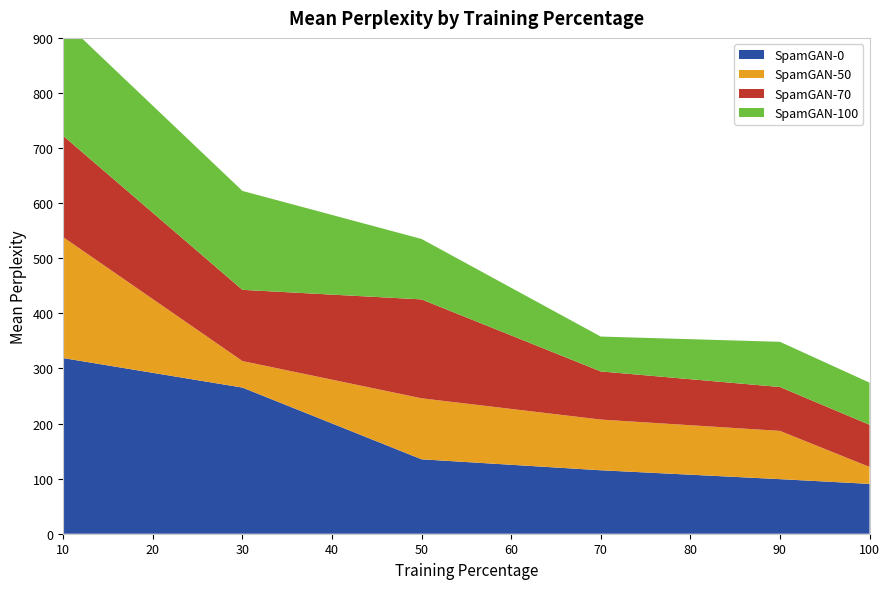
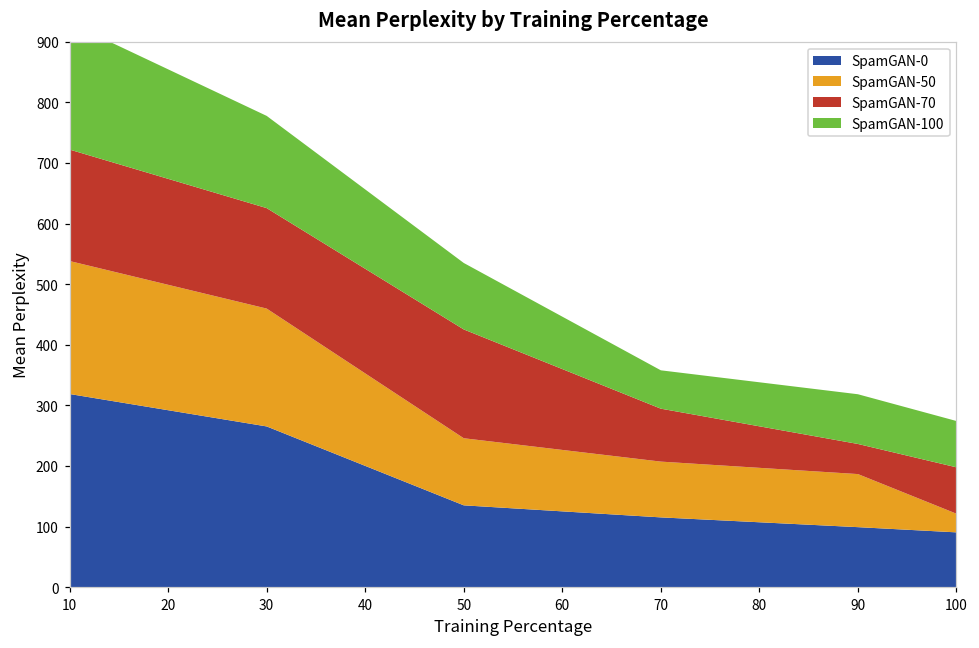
  {
    "SpamGAN-50": {
-     "30": 50
+     "30": 190
    },
    "SpamGAN-70": {
-     "30": 130,
-     "90": 80
+     "30": 170,
+     "90": 50
    },
    "SpamGAN-100": {
-     "30": 180,
+     "30": 150,
      "50": 110,
      "70": 60,
      "90": 80,
      "100": 80
    }
  }
